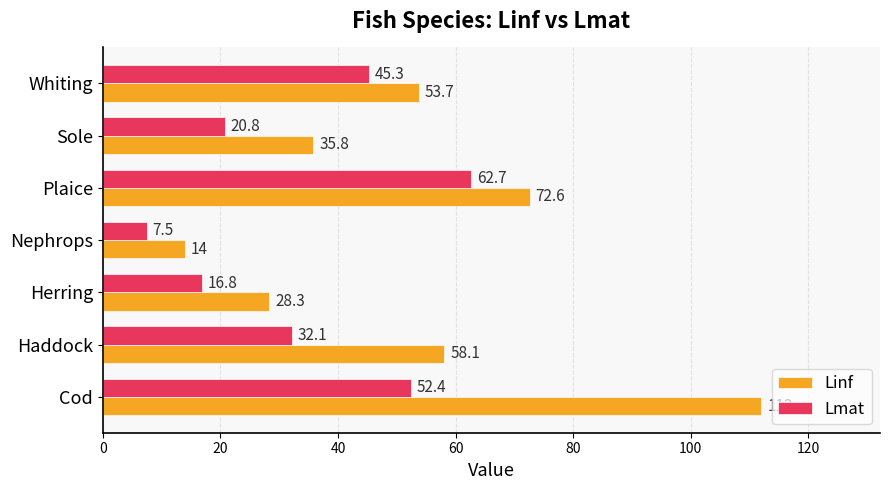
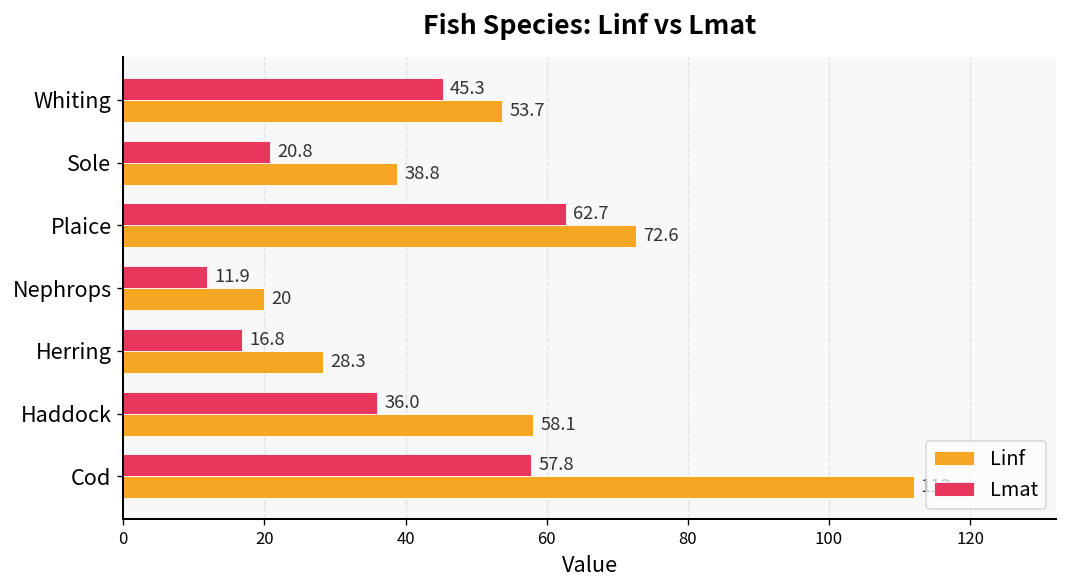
  {
    "Linf": {
      "Whiting": 53.7,
-     "Sole": 35.8,
+     "Sole": 38.8,
      "Plaice": 72.6,
-     "Nephrops": 14,
+     "Nephrops": 20,
      "Herring": 28.3,
      "Haddock": 58.1
    },
    "Lmat": {
      "Whiting": 45.3,
      "Sole": 20.8,
      "Plaice": 62.7,
-     "Nephrops": 7.5,
+     "Nephrops": 11.9,
      "Herring": 16.8,
-     "Haddock": 32.1,
-     "Cod": 52.4
+     "Haddock": 36.0,
+     "Cod": 57.8
    }
  }
